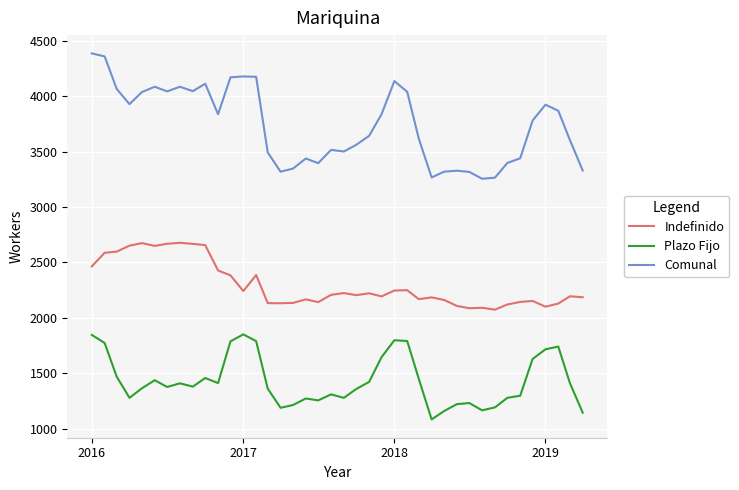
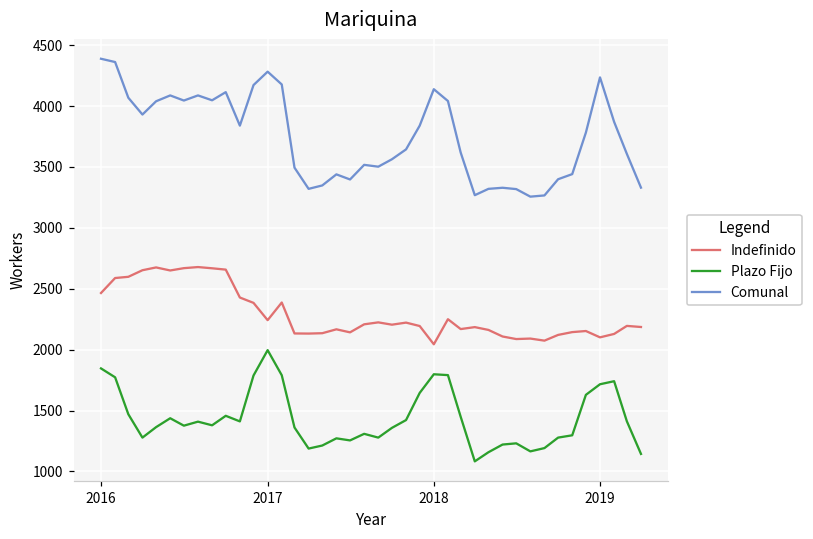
  {
    "Indefinido": {
      "2016": 2470,
      "2017": 2240,
-     "2018": 2250,
+     "2018": 2040,
      "2019": 2100
    },
    "Plazo Fijo": {
      "2016": 1850,
-     "2017": 1850,
+     "2017": 2000,
      "2018": 1800,
      "2019": 1720
    },
    "Comunal": {
      "2016": 4390,
-     "2017": 4180,
+     "2017": 4280,
      "2018": 4140,
-     "2019": 3930
+     "2019": 4240
    }
  }
